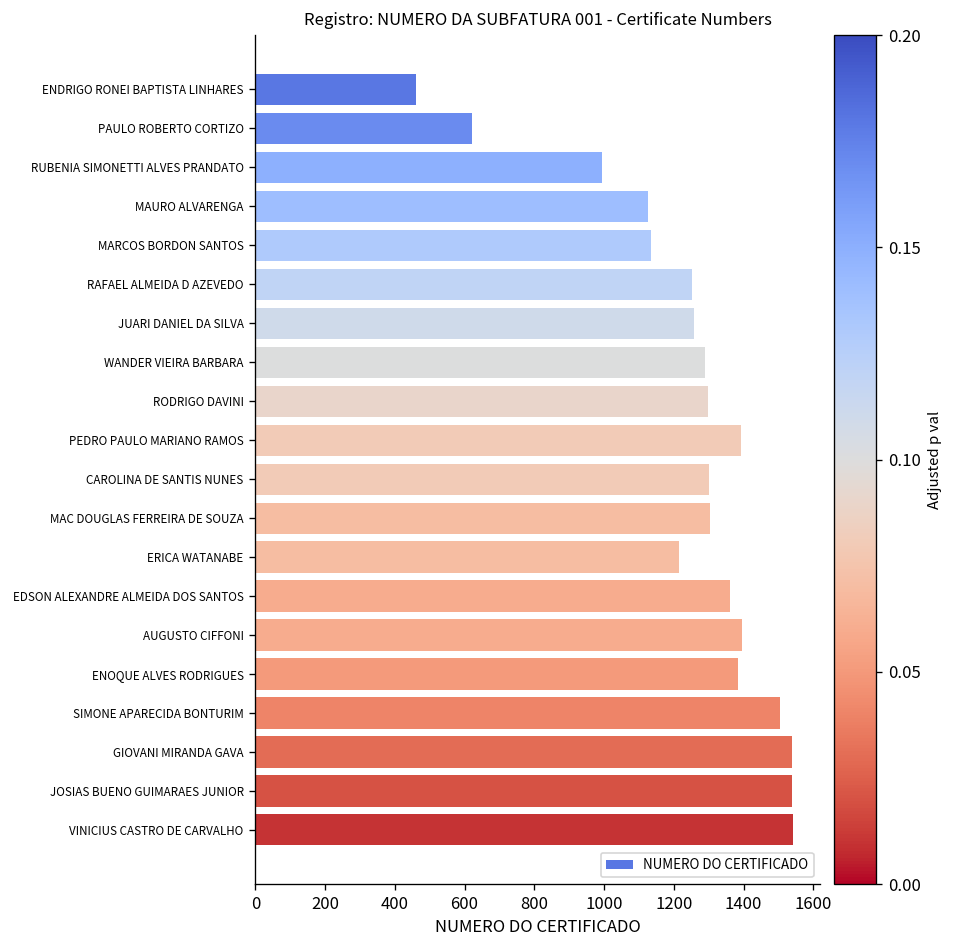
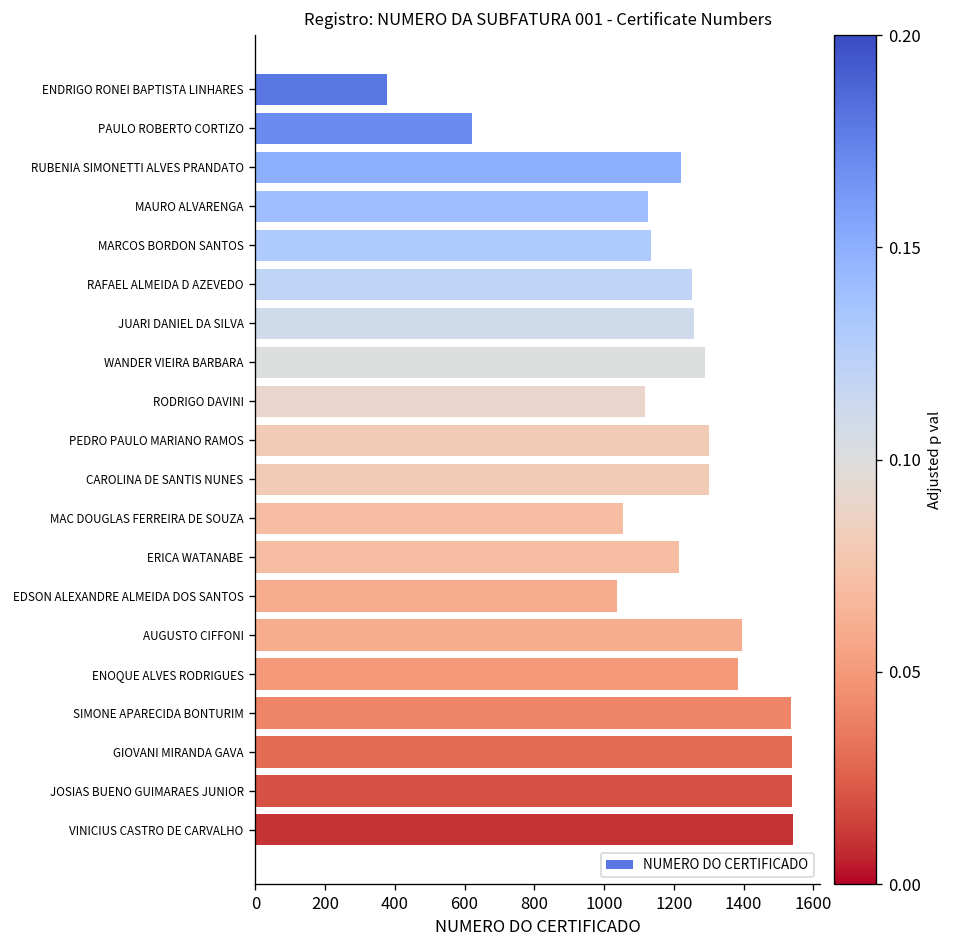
  {
-   "ENDRIGO RONEI BAPTISTA LINHARES": 460,
+   "ENDRIGO RONEI BAPTISTA LINHARES": 380,
    "PAULO ROBERTO CORTIZO": 620,
-   "RUBENIA SIMONETTI ALVES PRANDATO": 990,
+   "RUBENIA SIMONETTI ALVES PRANDATO": 1220,
    "MAURO ALVARENGA": 1130,
    "MARCOS BORDON SANTOS": 1140,
    "RAFAEL ALMEIDA D AZEVEDO": 1250,
    "JUARI DANIEL DA SILVA": 1260,
    "WANDER VIEIRA BARBARA": 1290,
-   "RODRIGO DAVINI": 1300,
-   "PEDRO PAULO MARIANO RAMOS": 1390,
+   "RODRIGO DAVINI": 1120,
+   "PEDRO PAULO MARIANO RAMOS": 1300,
    "CAROLINA DE SANTIS NUNES": 1300,
-   "MAC DOUGLAS FERREIRA DE SOUZA": 1300,
+   "MAC DOUGLAS FERREIRA DE SOUZA": 1060,
    "ERICA WATANABE": 1220,
-   "EDSON ALEXANDRE ALMEIDA DOS SANTOS": 1360,
+   "EDSON ALEXANDRE ALMEIDA DOS SANTOS": 1040,
    "AUGUSTO CIFFONI": 1400,
    "ENOQUE ALVES RODRIGUES": 1380,
-   "SIMONE APARECIDA BONTURIM": 1500,
+   "SIMONE APARECIDA BONTURIM": 1540,
    "GIOVANI MIRANDA GAVA": 1540,
    "JOSIAS BUENO GUIMARAES JUNIOR": 1540,
    "VINICIUS CASTRO DE CARVALHO": 1540
  }
